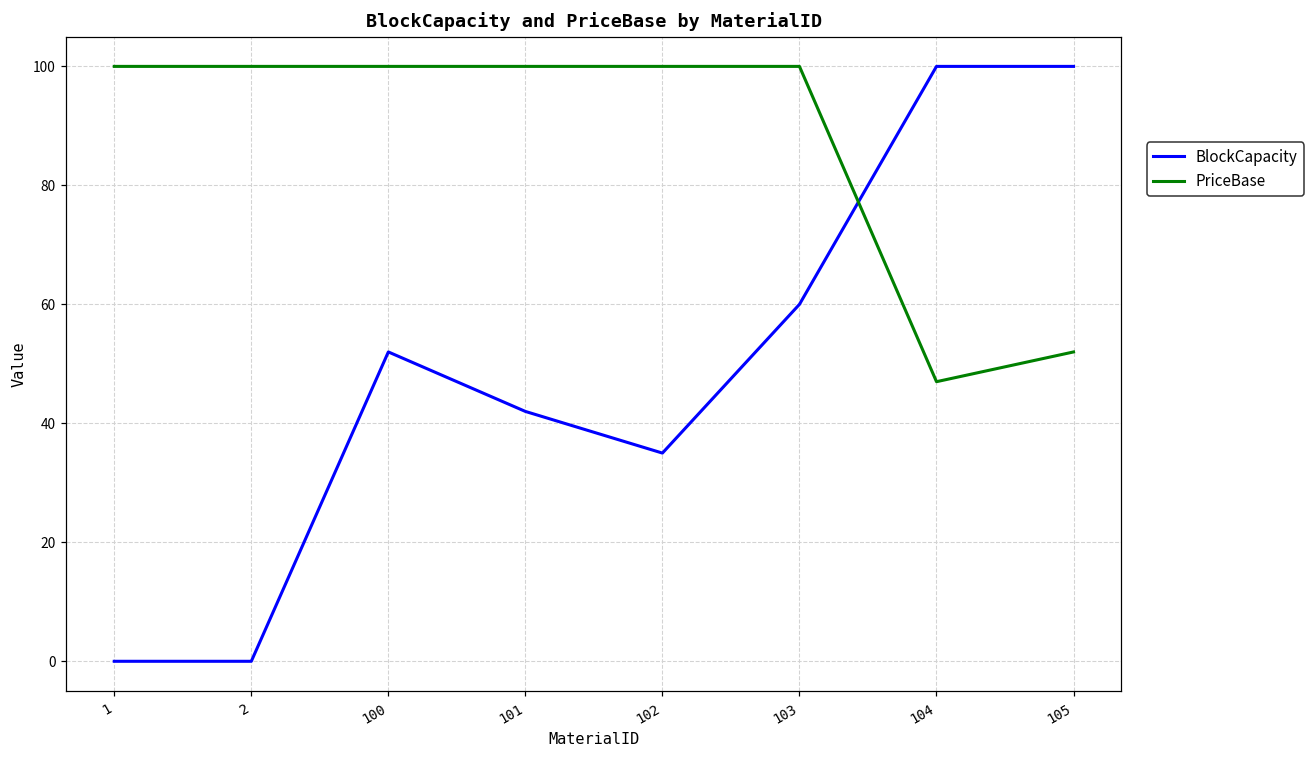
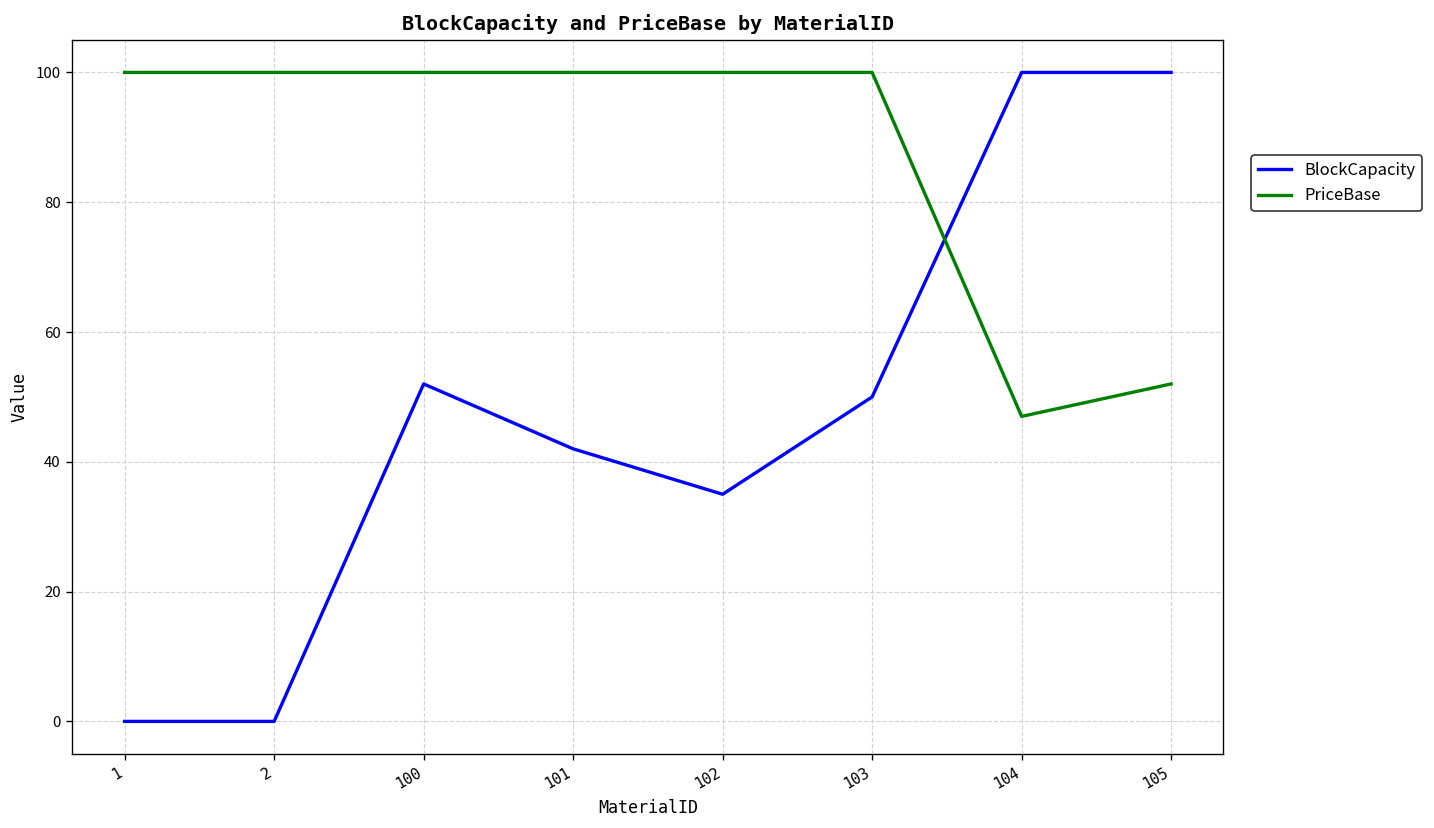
  {
    "BlockCapacity": {
      "1": 0,
      "2": 0,
      "100": 52,
      "101": 42,
      "102": 35,
-     "103": 60,
+     "103": 50,
      "104": 100,
      "105": 100
    },
    "PriceBase": {
      "1": 100,
      "2": 100,
      "100": 100,
      "101": 100,
      "102": 100,
      "103": 100,
      "104": 47,
      "105": 52
    }
  }
